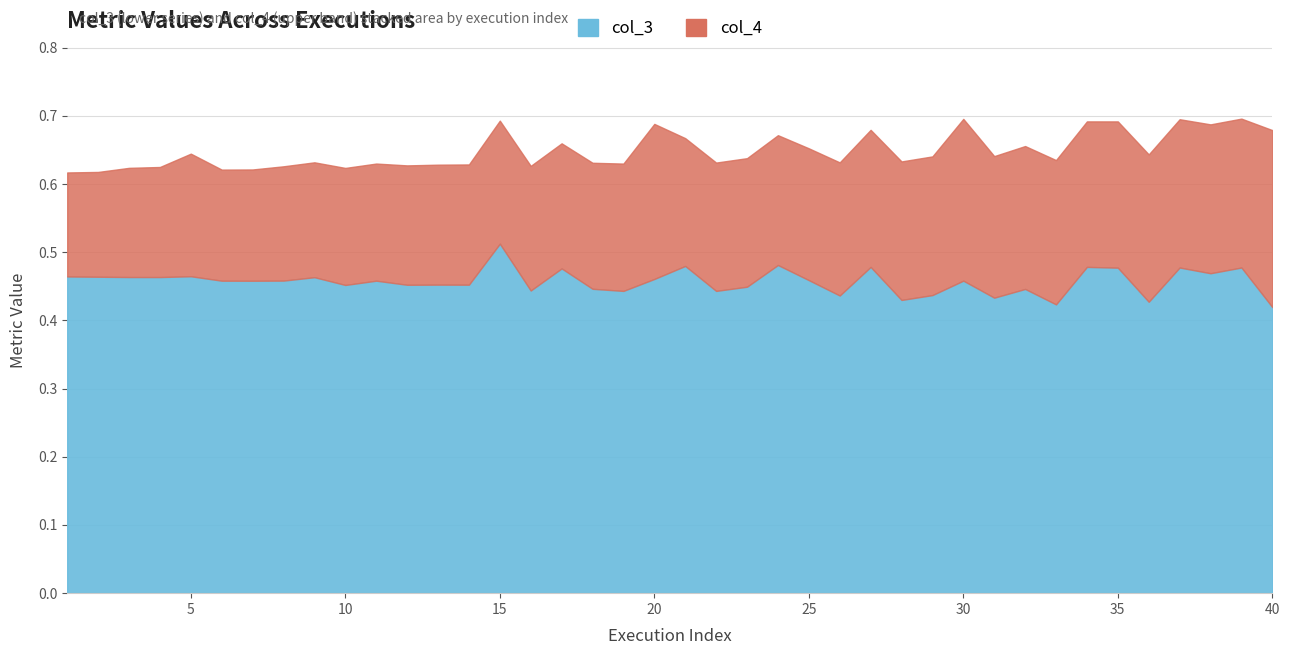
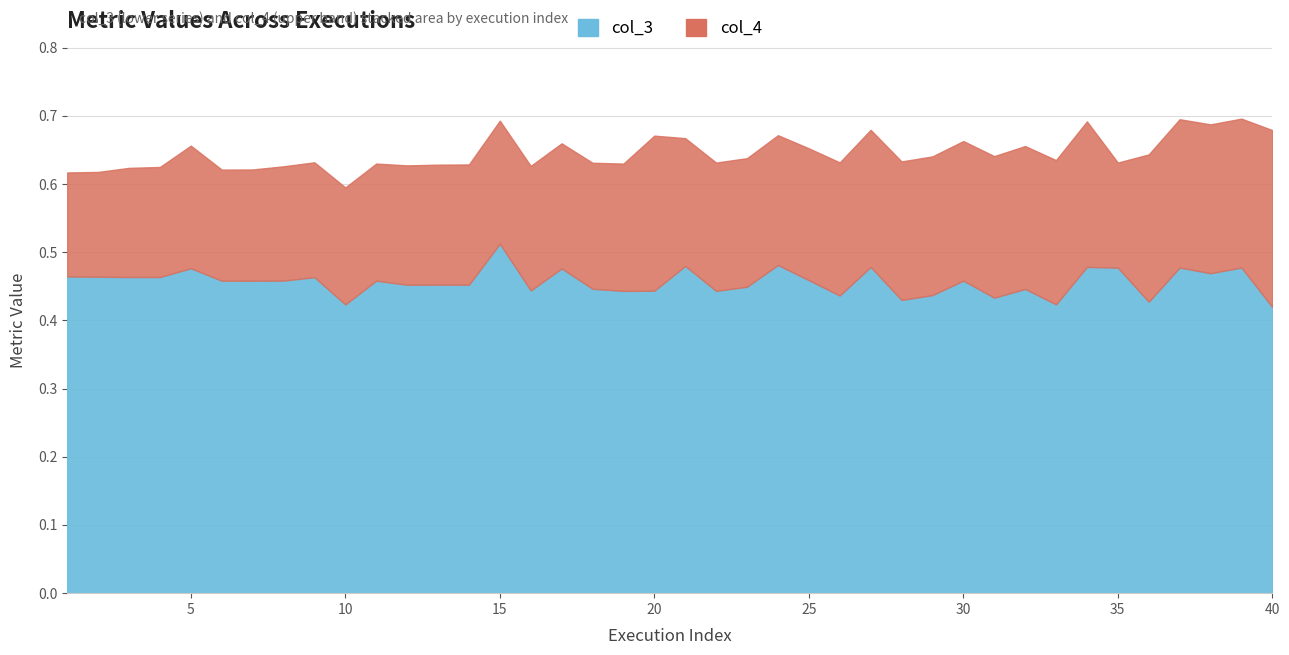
  {
    "col_3": {
-     "5": 0.46,
-     "10": 0.45,
+     "5": 0.48,
+     "10": 0.42,
      "15": 0.51,
-     "20": 0.46,
+     "20": 0.44,
      "25": 0.46,
      "30": 0.46,
      "35": 0.48,
      "40": 0.42
    },
    "col_4": {
      "5": 0.18,
      "10": 0.17,
      "15": 0.18,
      "20": 0.23,
      "25": 0.19,
-     "30": 0.24,
-     "35": 0.21,
+     "30": 0.20,
+     "35": 0.15,
      "40": 0.26
    }
  }
